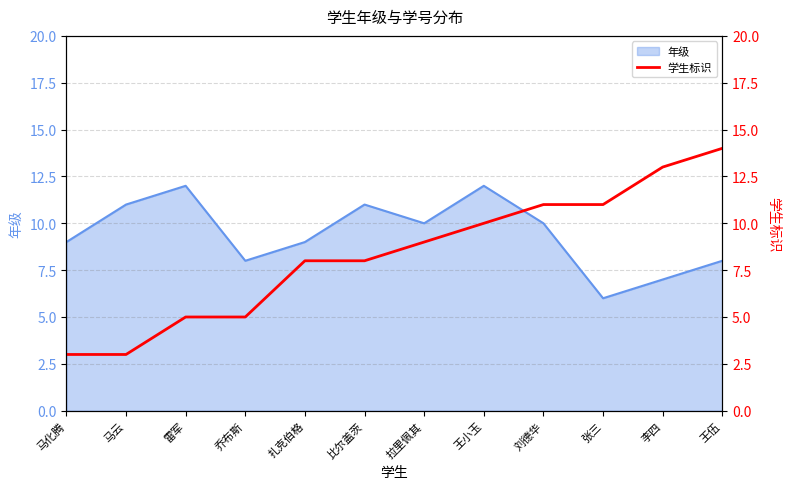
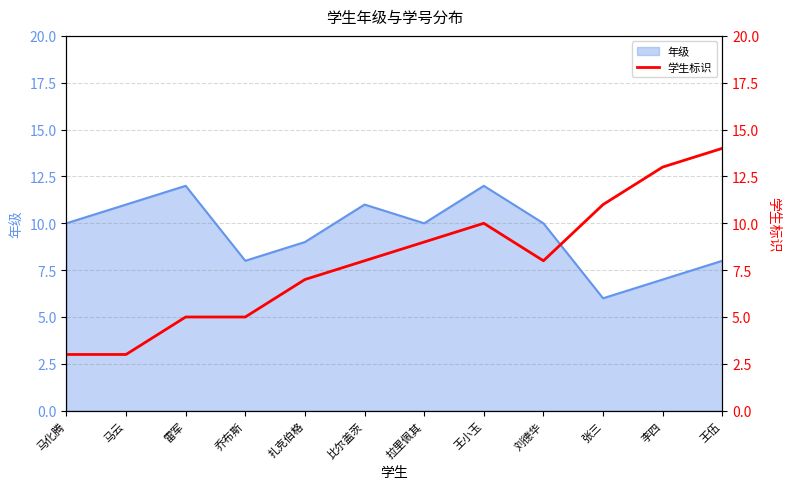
  {
    "年级": {
-     "马化腾": 9,
+     "马化腾": 10,
      "马云": 11,
      "雷军": 12,
      "乔布斯": 8,
      "扎克伯格": 9,
      "比尔盖茨": 11,
      "拉里佩其": 10,
      "王小玉": 12,
      "刘德华": 10,
      "张三": 6,
      "李四": 7,
      "王伍": 8
    },
    "学生标识": {
      "马化腾": 3,
      "马云": 3,
      "雷军": 5,
      "乔布斯": 5,
-     "扎克伯格": 8,
+     "扎克伯格": 7,
      "比尔盖茨": 8,
      "拉里佩其": 9,
      "王小玉": 10,
-     "刘德华": 11,
+     "刘德华": 8,
      "张三": 11,
      "李四": 13,
      "王伍": 14
    }
  }
